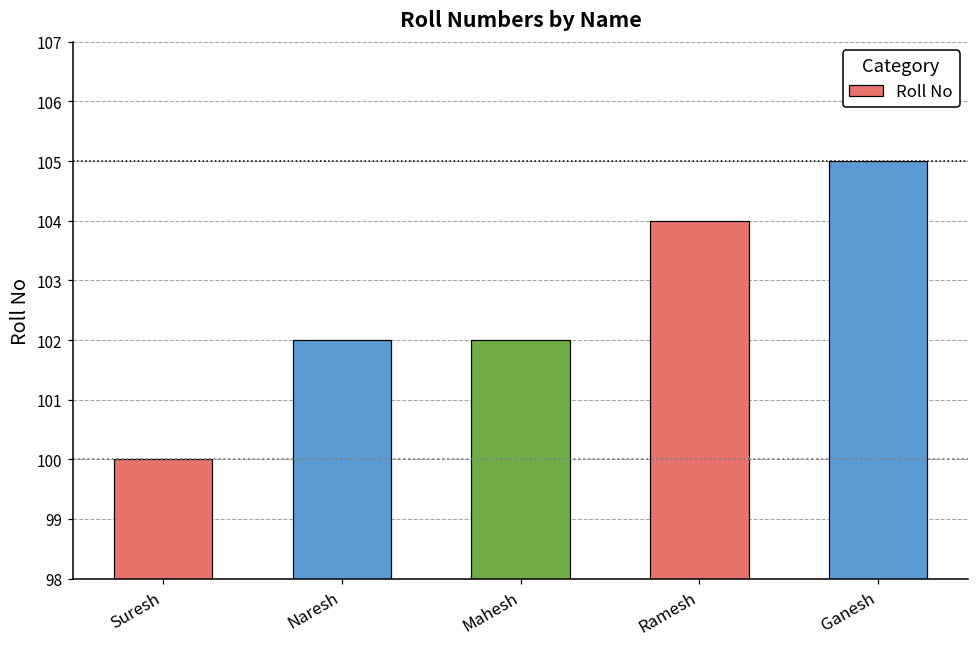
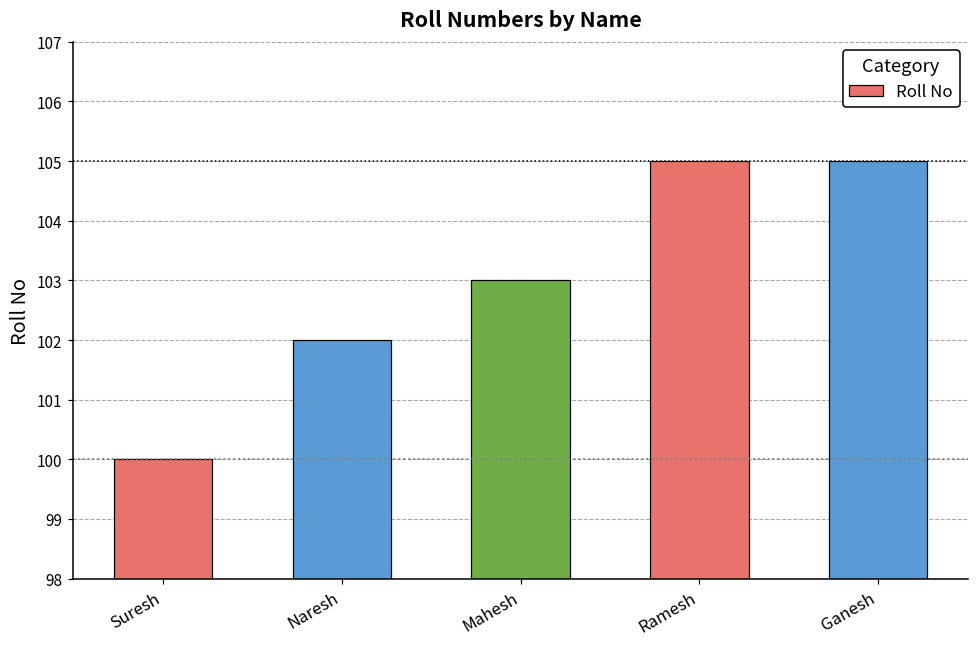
  {
    "Suresh": 100,
    "Naresh": 102,
-   "Mahesh": 102,
-   "Ramesh": 104,
+   "Mahesh": 103,
+   "Ramesh": 105,
    "Ganesh": 105
  }
